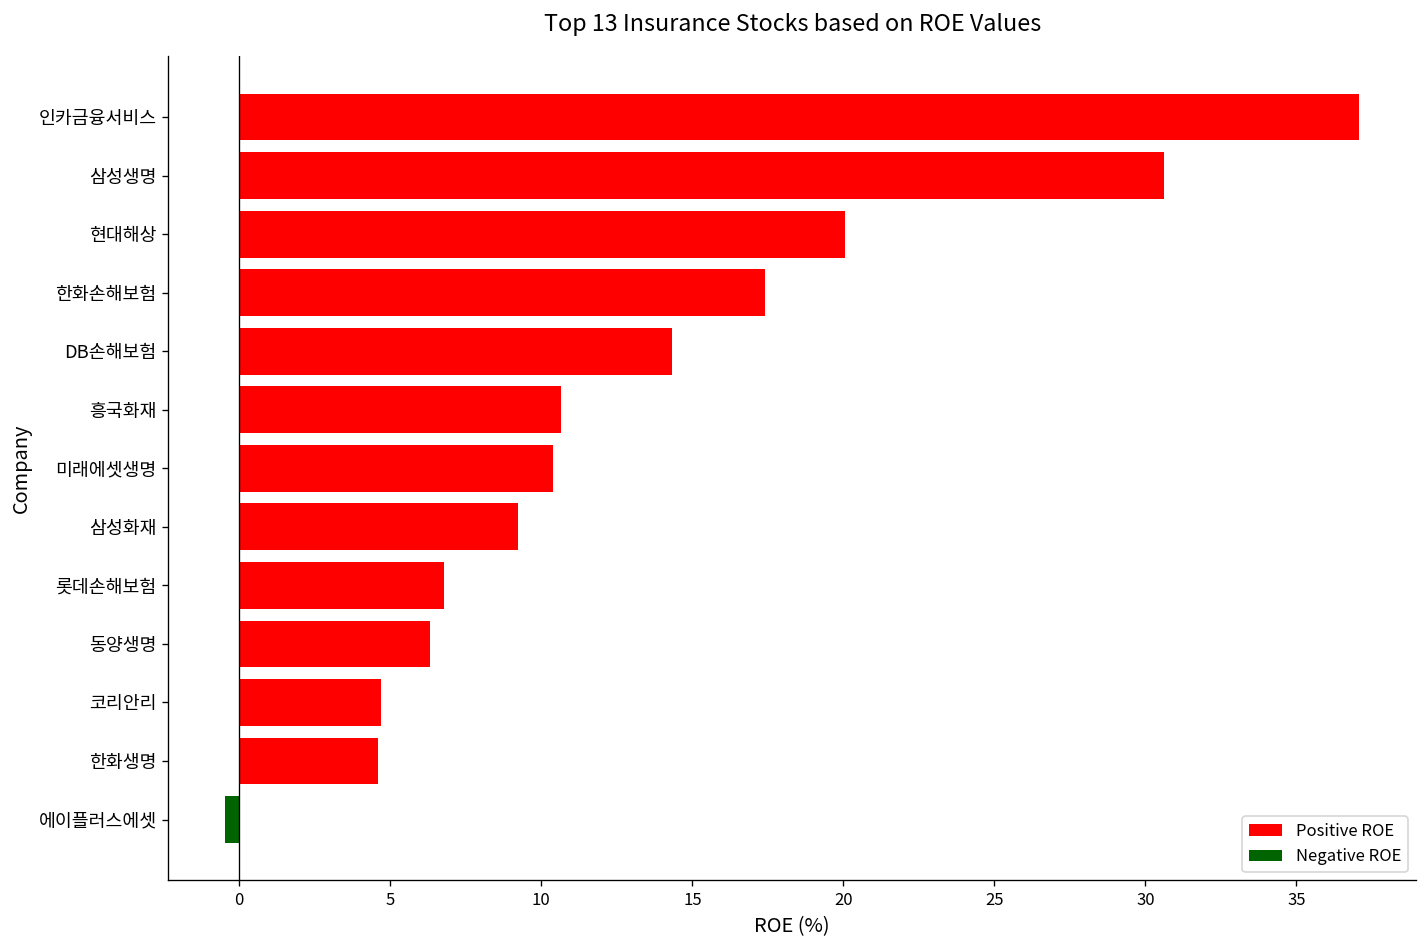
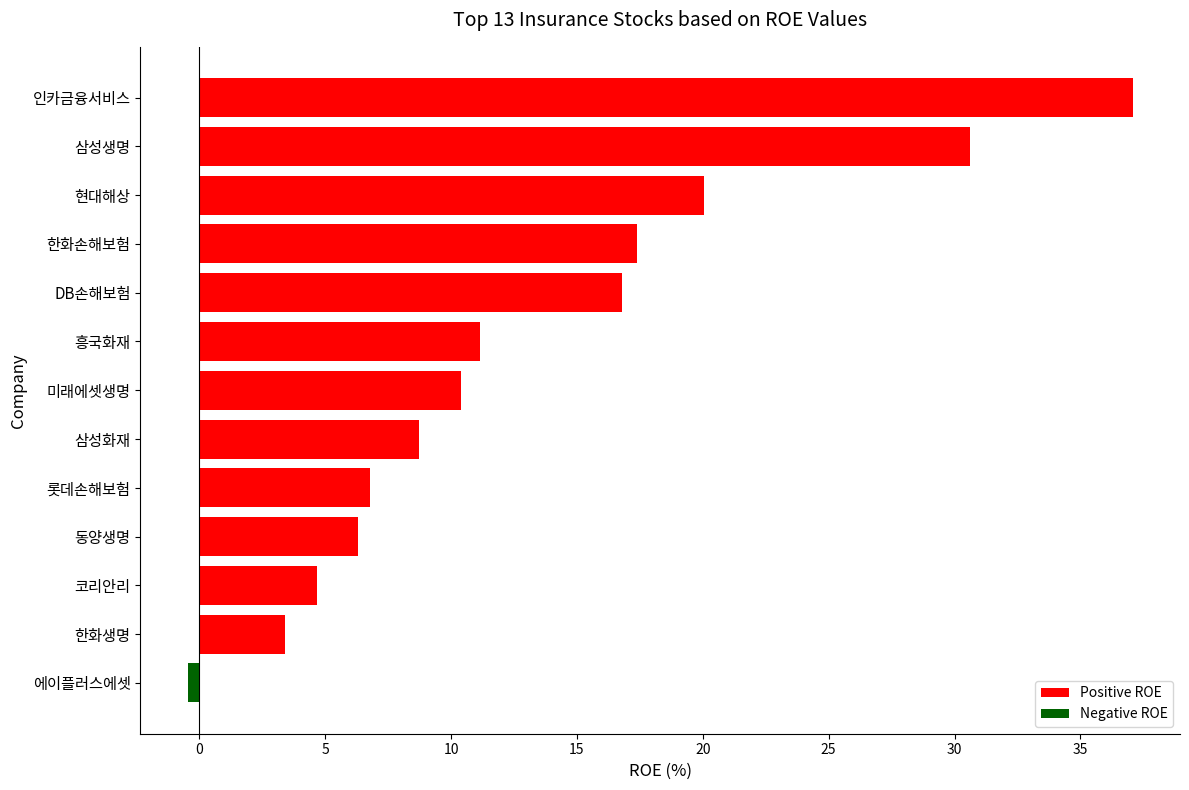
  {
    "인카금융서비스": 37.1,
    "삼성생명": 30.6,
    "현대해상": 20.0,
    "한화손해보험": 17.4,
-   "DB손해보험": 14.3,
-   "흥국화재": 10.7,
+   "DB손해보험": 16.8,
+   "흥국화재": 11.2,
    "미래에셋생명": 10.4,
-   "삼성화재": 9.2,
+   "삼성화재": 8.7,
    "롯데손해보험": 6.8,
    "동양생명": 6.3,
    "코리안리": 4.7,
-   "한화생명": 4.6,
+   "한화생명": 3.4,
    "에이플러스에셋": -0.5
  }
